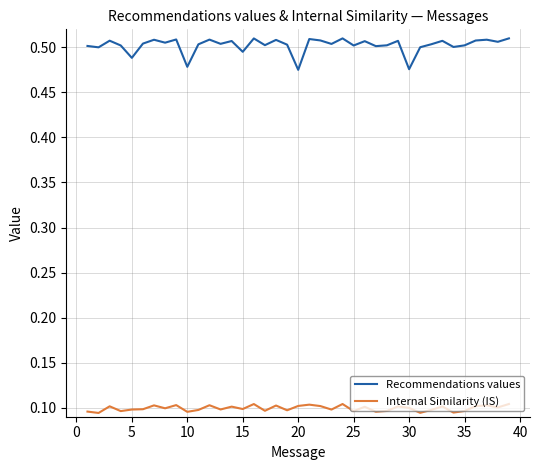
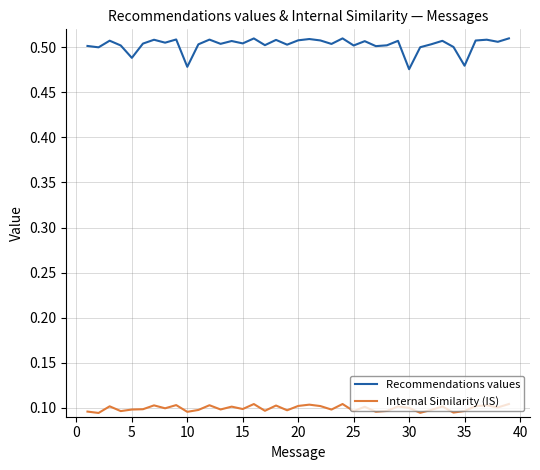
  {
    "Recommendations values": {
      "5": 0.49,
      "10": 0.48,
-     "15": 0.495,
-     "20": 0.48,
+     "15": 0.504,
+     "20": 0.51,
      "25": 0.50,
      "30": 0.48,
-     "35": 0.50
+     "35": 0.48
    },
    "Internal Similarity (IS)": {
      "5": 0.10,
      "10": 0.10,
      "15": 0.10,
      "20": 0.10
    }
  }
